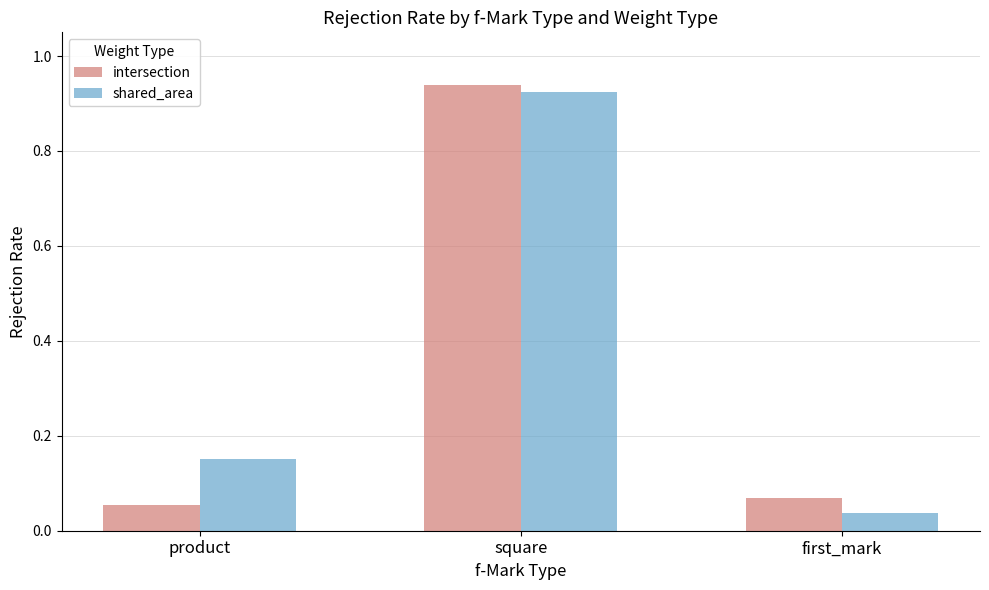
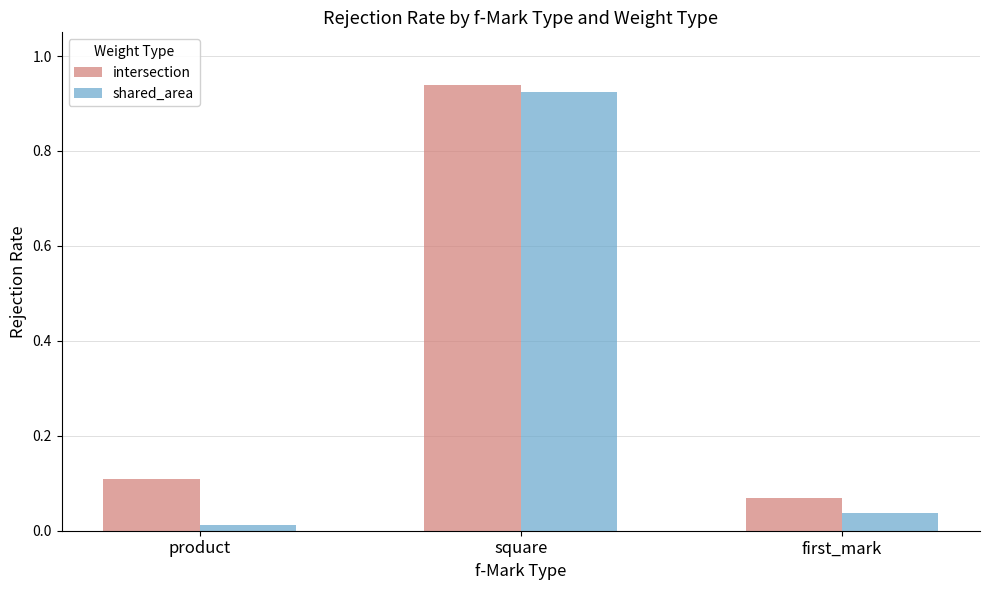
  {
    "intersection": {
-     "product": 0.06,
+     "product": 0.11,
      "square": 0.94,
      "first_mark": 0.07
    },
    "shared_area": {
-     "product": 0.15,
+     "product": 0.01,
      "square": 0.92,
      "first_mark": 0.04
    }
  }
